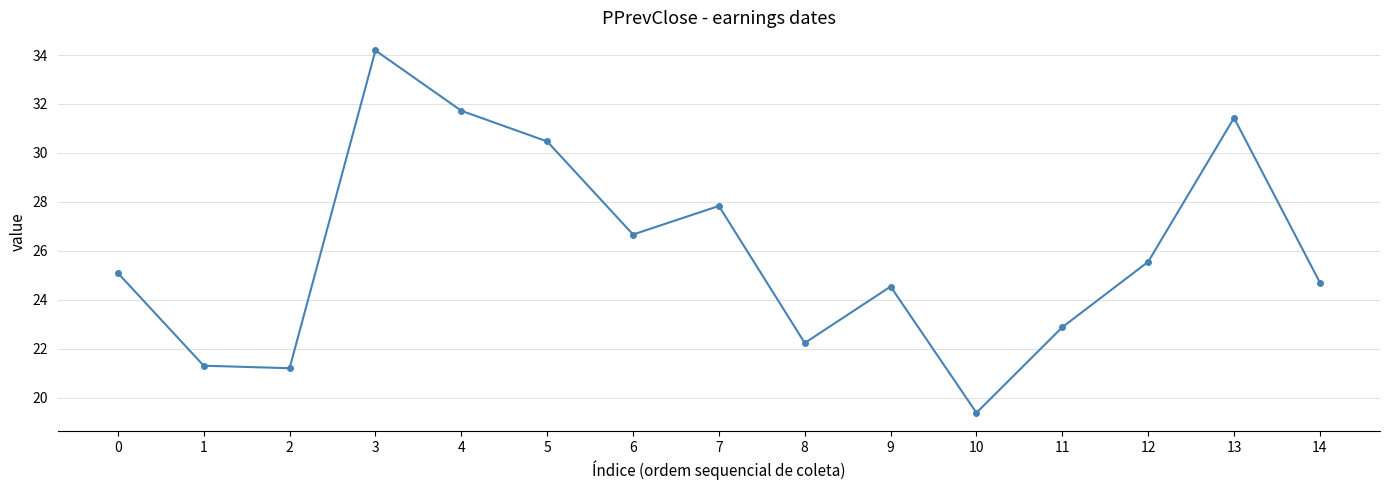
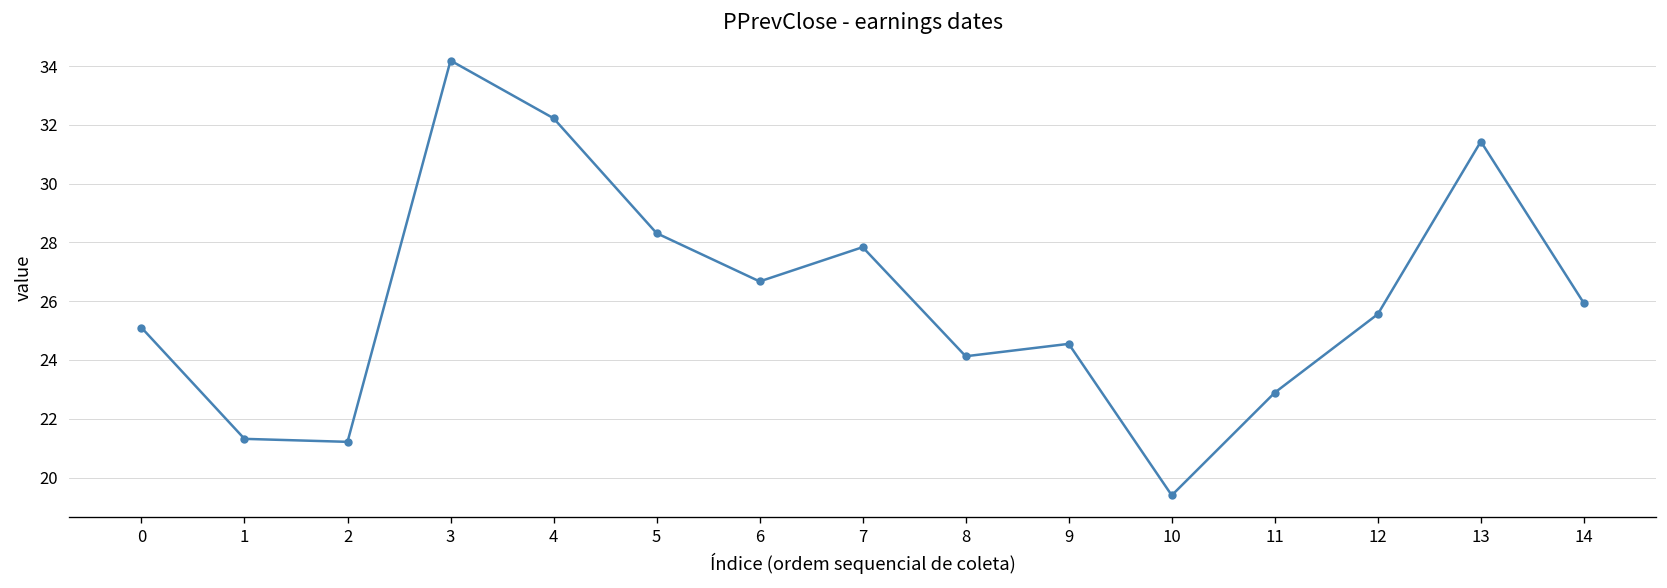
  {
    "0": 25.1,
    "1": 21.3,
    "2": 21.2,
    "3": 34.2,
-   "4": 31.7,
-   "5": 30.5,
+   "4": 32.2,
+   "5": 28.3,
    "6": 26.7,
    "7": 27.8,
-   "8": 22.2,
+   "8": 24.1,
    "9": 24.5,
    "10": 19.4,
    "11": 22.9,
    "12": 25.6,
    "13": 31.4,
-   "14": 24.7
+   "14": 25.9
  }
